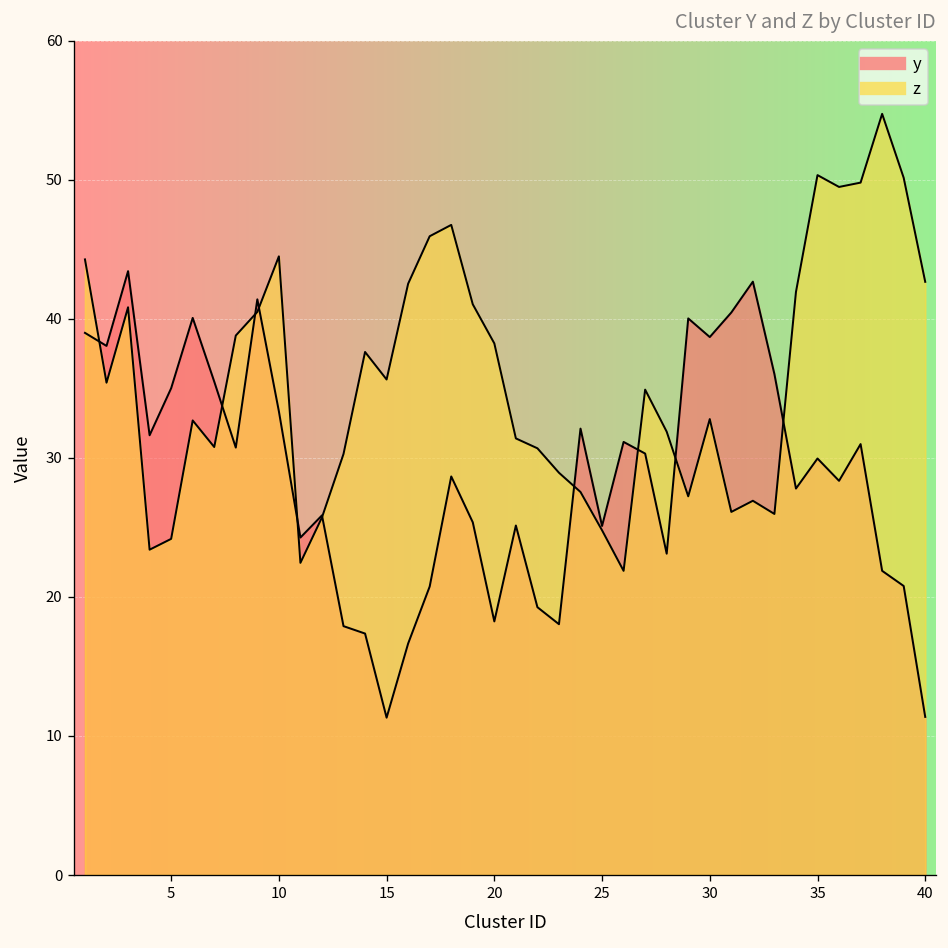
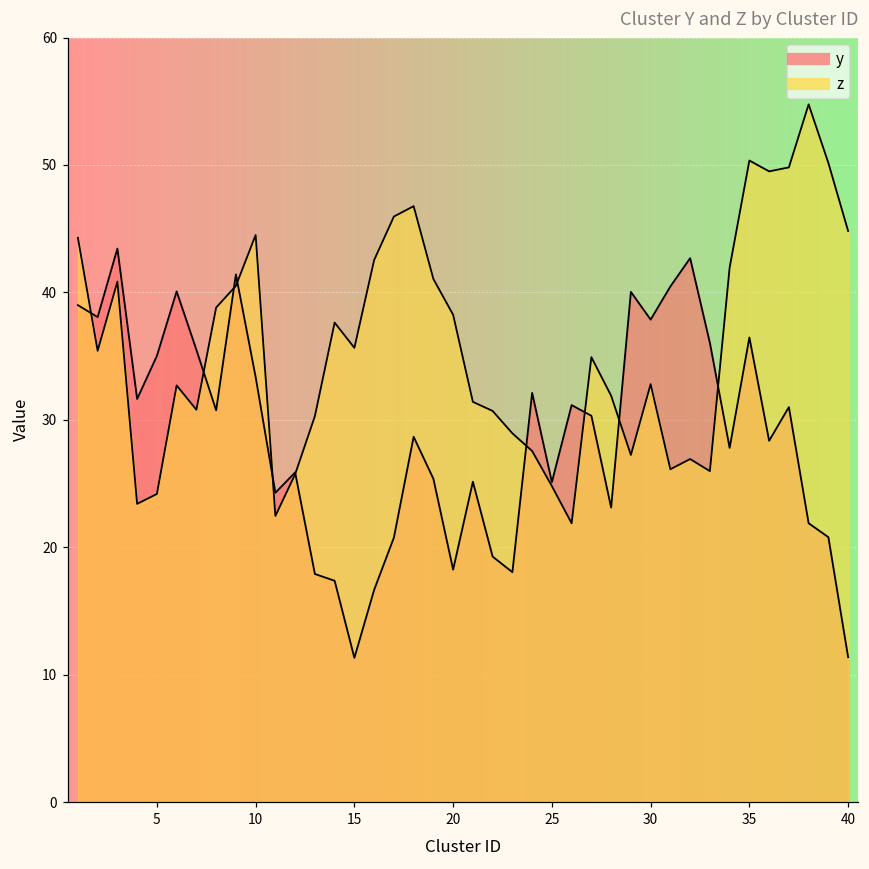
  {
    "y": {
      "5": 35.0,
      "10": 33.4,
      "15": 11.3,
      "20": 18.2,
      "25": 25.1,
-     "30": 38.7,
-     "35": 30.0,
+     "30": 37.9,
+     "35": 36.5,
      "40": 11.4
    },
    "z": {
      "5": 24.2,
      "10": 44.5,
      "15": 35.6,
      "20": 38.2,
      "25": 24.8,
      "30": 32.8,
      "35": 50.3,
-     "40": 42.7
+     "40": 44.8
    }
  }
